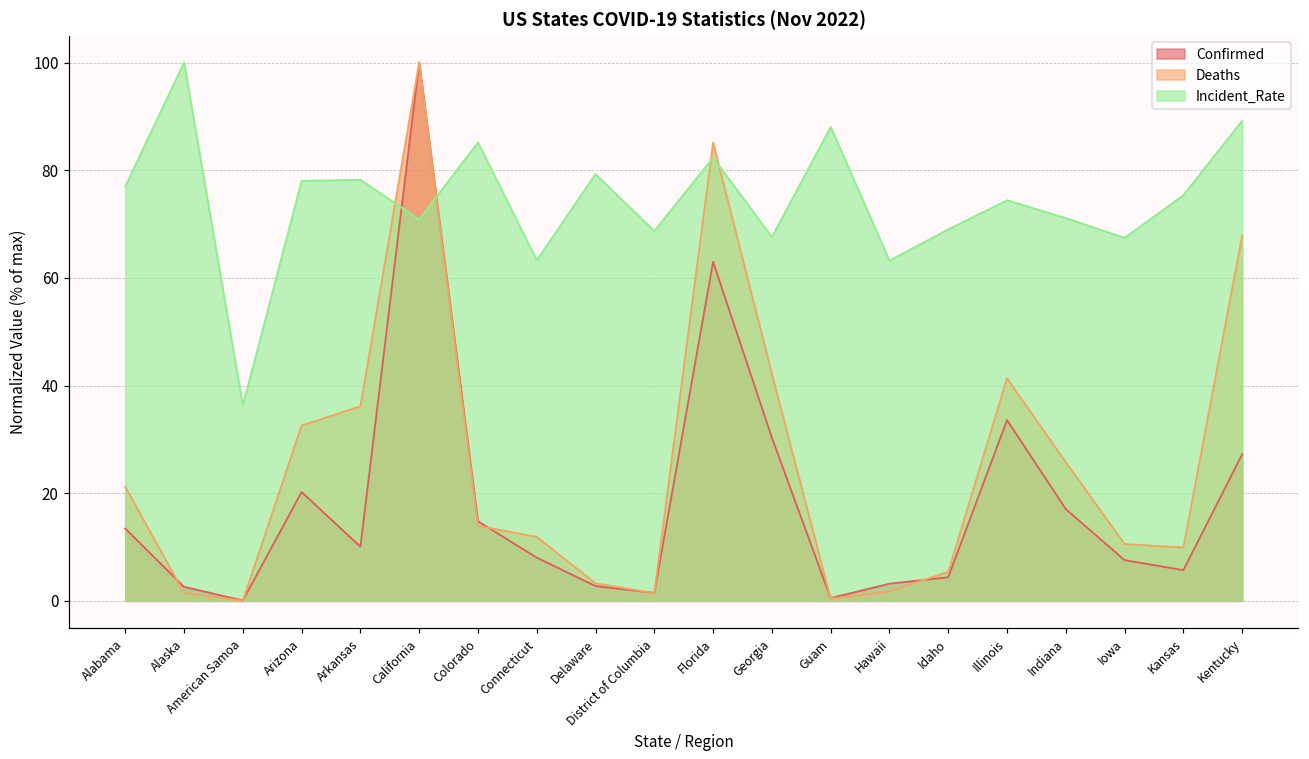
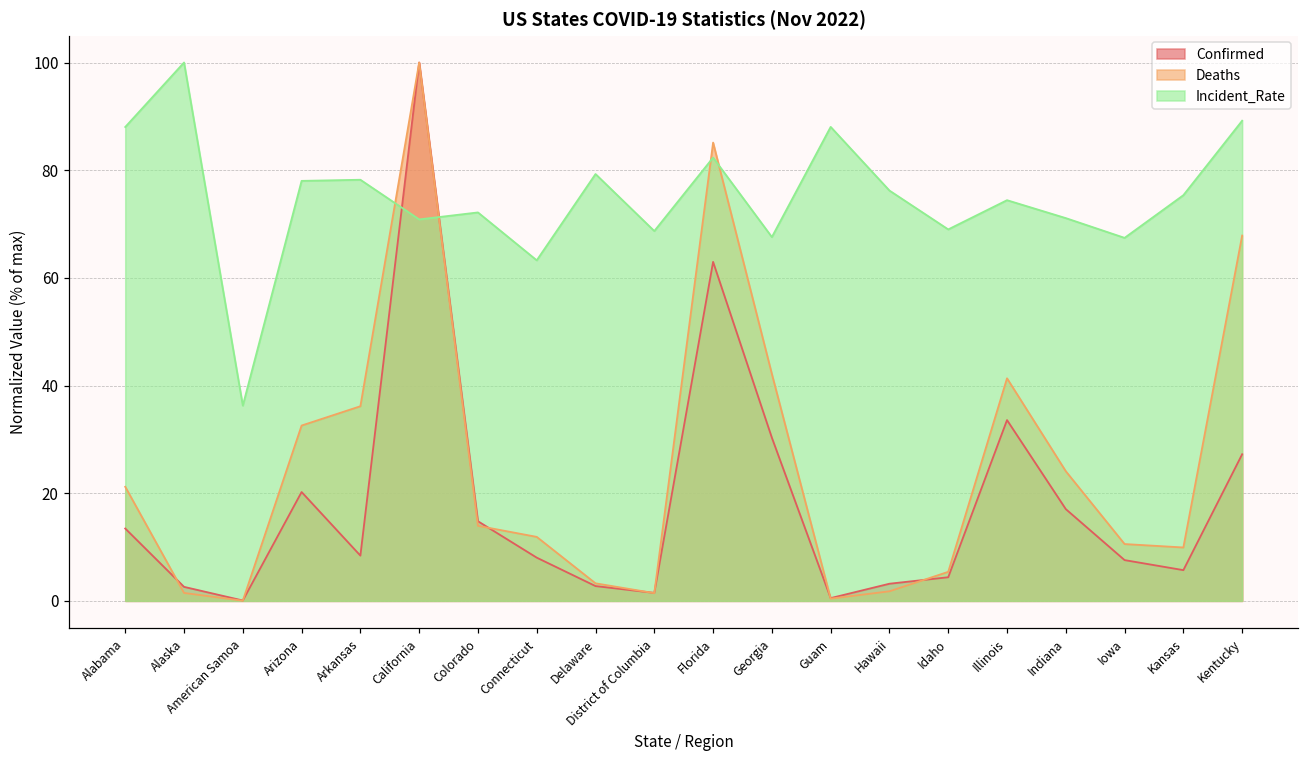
  {
    "Confirmed": {
      "Alabama": 13,
      "Alaska": 3,
      "Arizona": 20,
-     "Arkansas": 10,
+     "Arkansas": 8,
      "Colorado": 15,
      "Connecticut": 8,
      "Florida": 63,
      "Georgia": 30,
      "Hawaii": 3,
      "Idaho": 4,
      "Illinois": 34,
      "Indiana": 17,
      "Iowa": 8,
      "Kansas": 6,
      "Kentucky": 27
    },
    "Deaths": {
      "Alabama": 21,
      "Alaska": 1,
      "Arizona": 33,
      "Arkansas": 36,
      "Colorado": 14,
      "Connecticut": 12,
      "Florida": 85,
      "Georgia": 42,
      "Hawaii": 2,
      "Idaho": 5,
      "Illinois": 41,
-     "Indiana": 26,
+     "Indiana": 24,
      "Iowa": 11,
      "Kansas": 10,
      "Kentucky": 68
    },
    "Incident_Rate": {
-     "Alabama": 77,
+     "Alabama": 88,
      "Alaska": 100,
      "American Samoa": 36,
      "Arizona": 78,
      "Arkansas": 78,
      "California": 71,
-     "Colorado": 85,
+     "Colorado": 72,
      "Connecticut": 63,
      "Delaware": 79,
      "District of Columbia": 69,
      "Florida": 82,
      "Georgia": 68,
      "Guam": 88,
-     "Hawaii": 63,
+     "Hawaii": 76,
      "Idaho": 69,
      "Illinois": 74,
      "Indiana": 71,
      "Iowa": 67,
      "Kansas": 75,
      "Kentucky": 89
    }
  }
